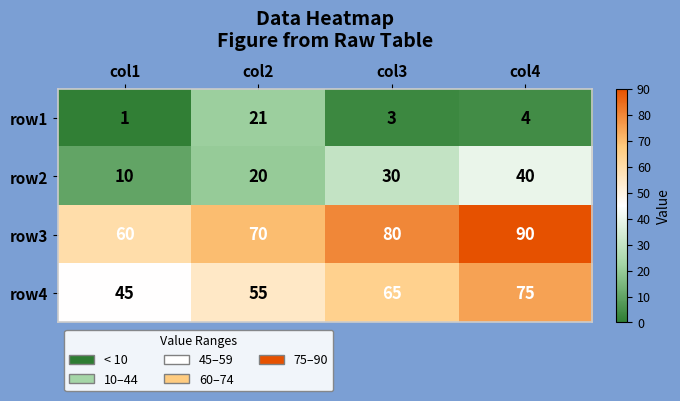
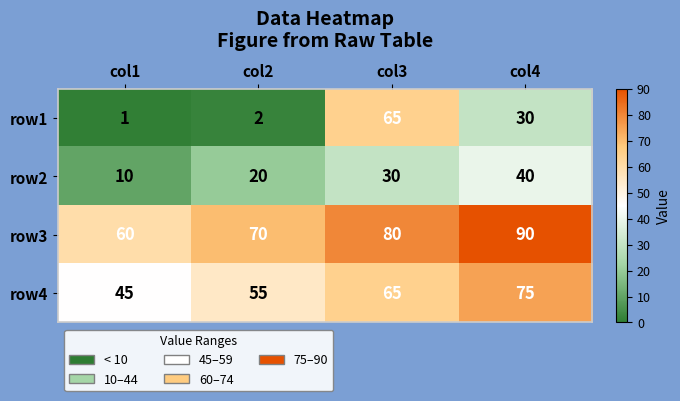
  {
    "row1": {
      "col1": 1,
-     "col2": 21,
-     "col3": 3,
-     "col4": 4
+     "col2": 2,
+     "col3": 65,
+     "col4": 30
    },
    "row2": {
      "col1": 10,
      "col2": 20,
      "col3": 30,
      "col4": 40
    },
    "row3": {
      "col1": 60,
      "col2": 70,
      "col3": 80,
      "col4": 90
    },
    "row4": {
      "col1": 45,
      "col2": 55,
      "col3": 65,
      "col4": 75
    }
  }
